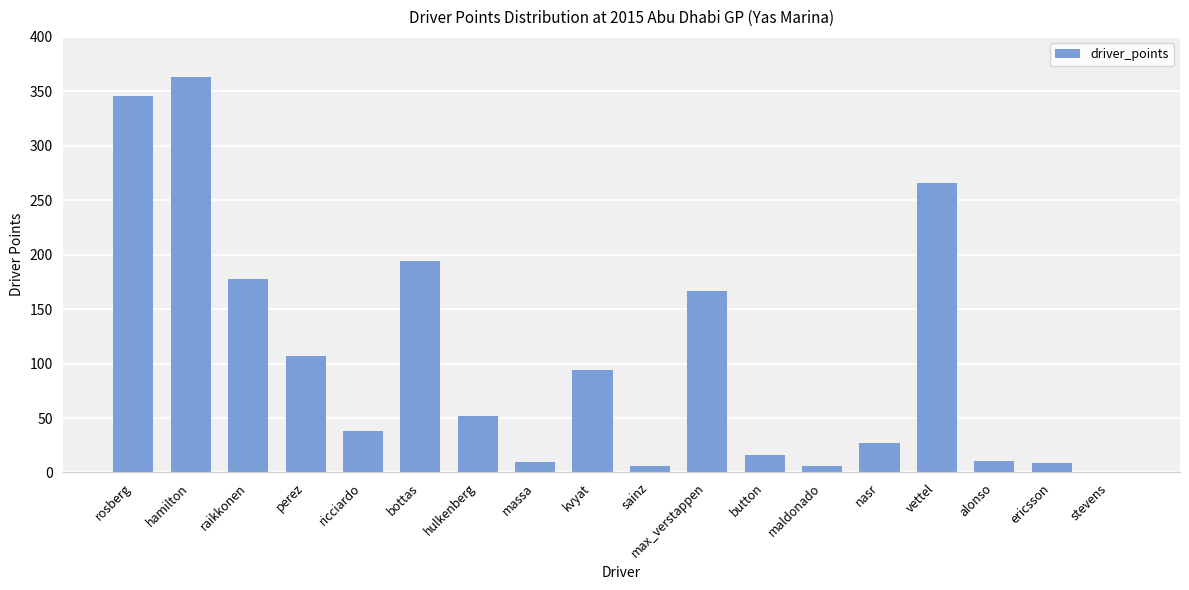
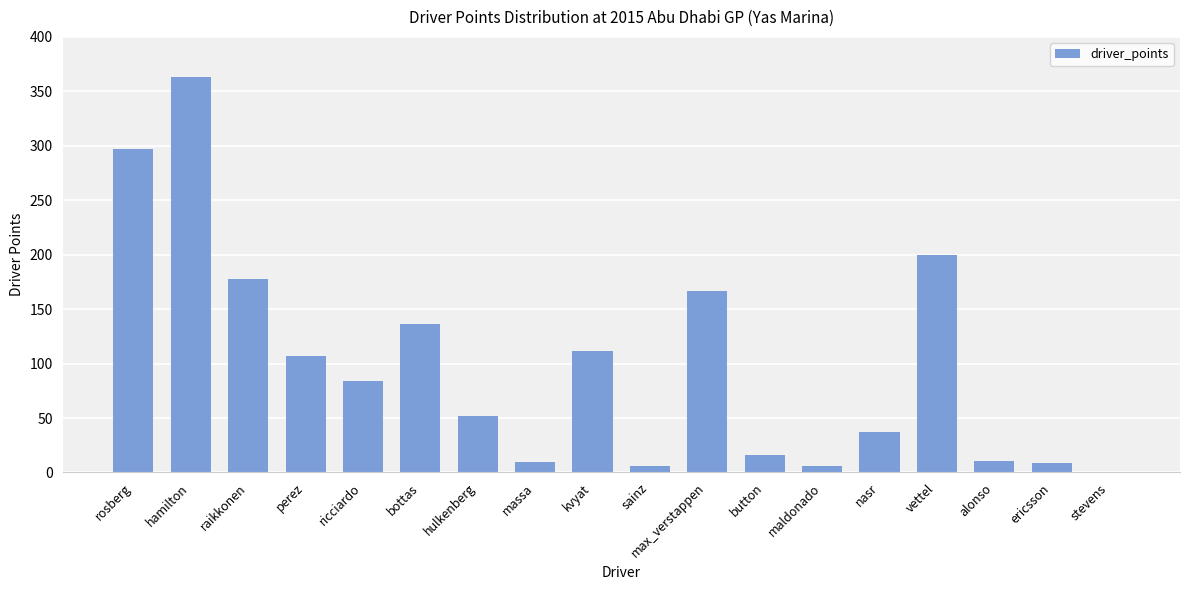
  {
-   "rosberg": 346,
+   "rosberg": 297,
    "hamilton": 363,
    "raikkonen": 178,
    "perez": 107,
-   "ricciardo": 38,
-   "bottas": 194,
+   "ricciardo": 84,
+   "bottas": 136,
    "hulkenberg": 52,
    "massa": 10,
-   "kvyat": 94,
+   "kvyat": 112,
    "sainz": 6,
    "max_verstappen": 167,
    "button": 16,
    "maldonado": 6,
-   "nasr": 27,
-   "vettel": 266,
+   "nasr": 37,
+   "vettel": 200,
    "alonso": 11,
    "ericsson": 9,
    "stevens": 0
  }
